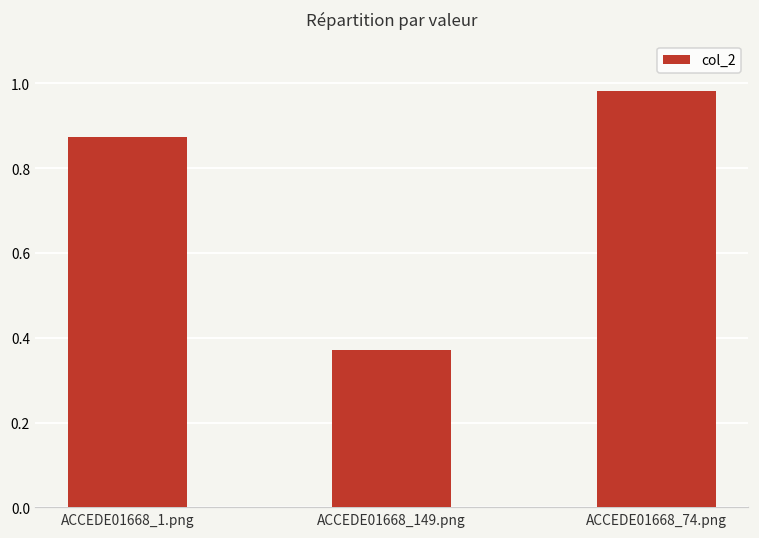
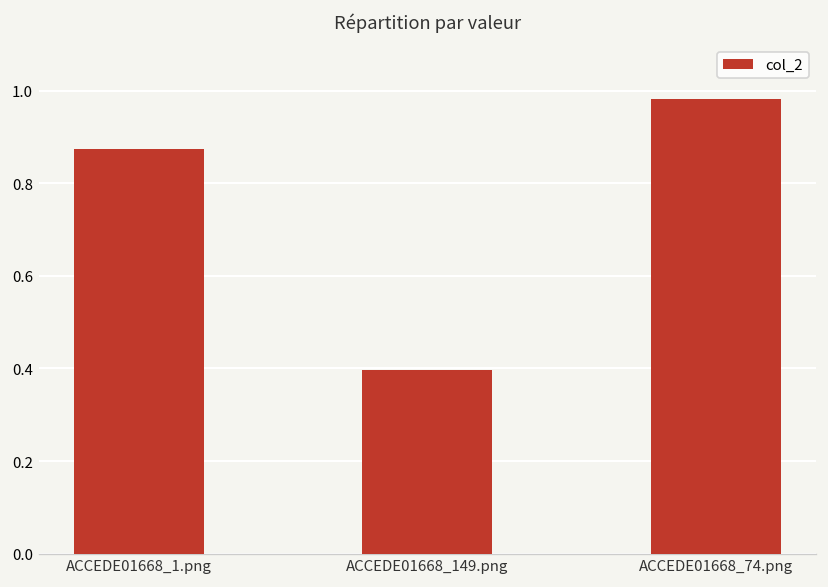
  {
    "ACCEDE01668_1.png": 0.87,
-   "ACCEDE01668_149.png": 0.37,
+   "ACCEDE01668_149.png": 0.40,
    "ACCEDE01668_74.png": 0.98
  }
